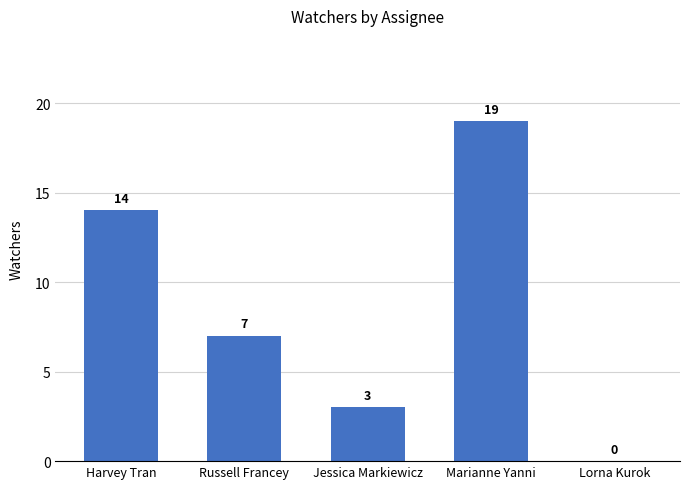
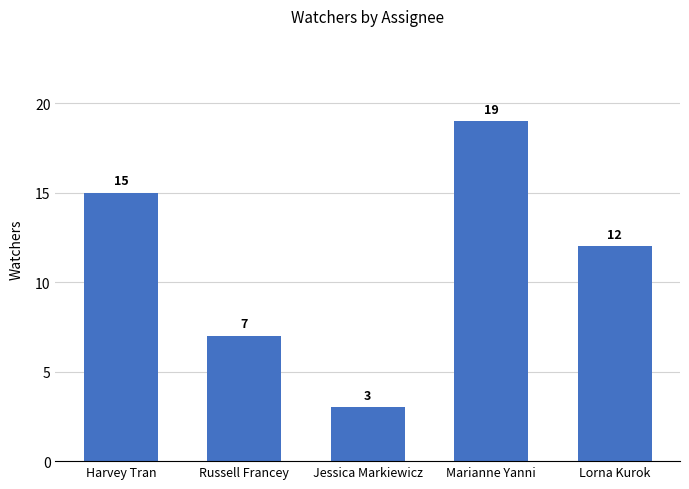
  {
-   "Harvey Tran": 14,
+   "Harvey Tran": 15,
    "Russell Francey": 7,
    "Jessica Markiewicz": 3,
    "Marianne Yanni": 19,
-   "Lorna Kurok": 0
+   "Lorna Kurok": 12
  }
